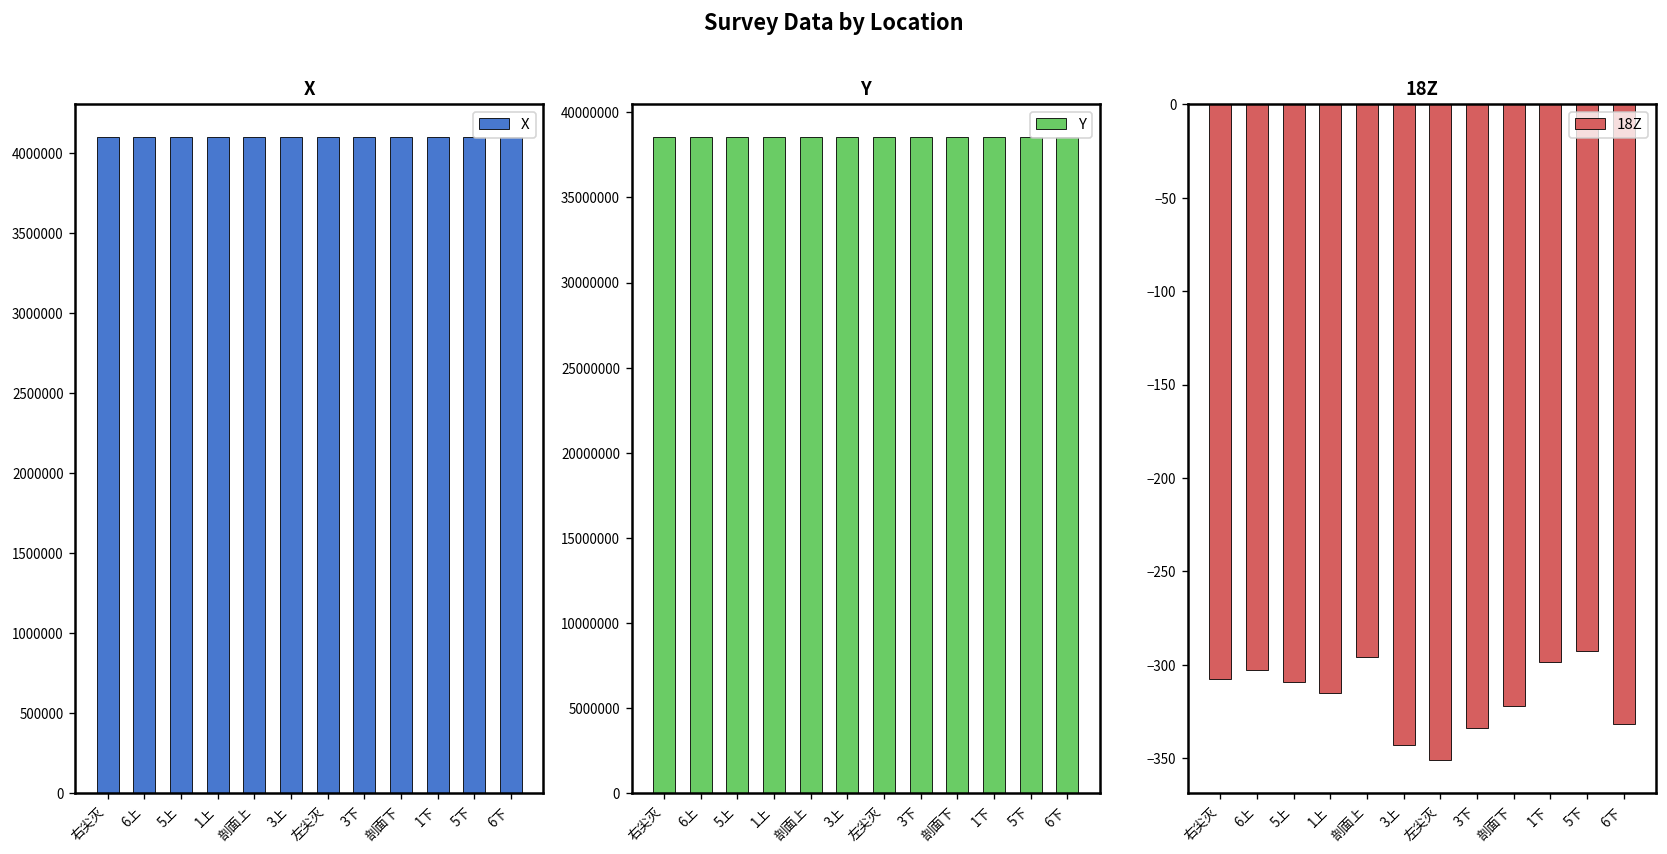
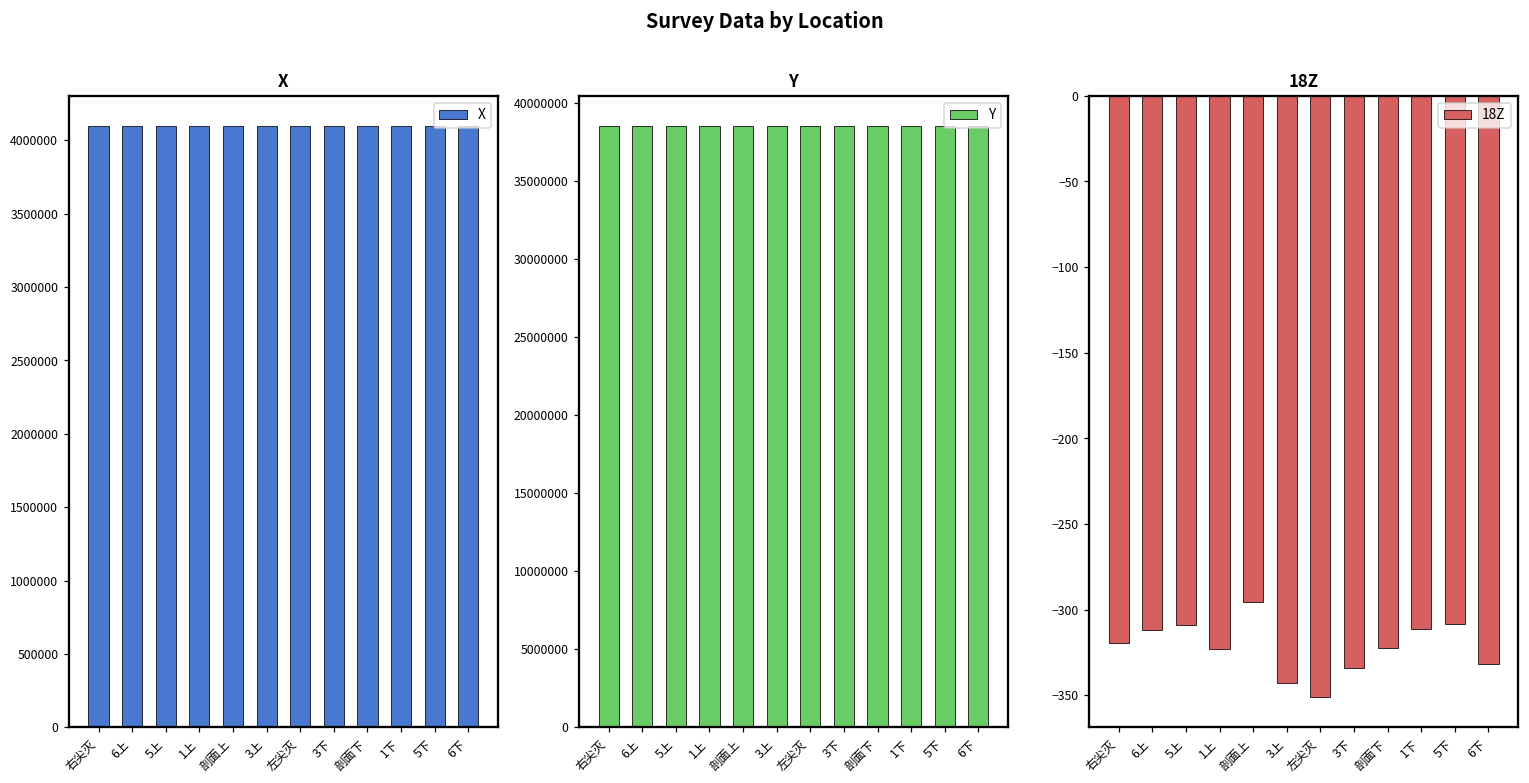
  {
    "X": {
      "右尖灭": 4100000,
      "6上": 4100000,
      "5上": 4100000,
      "1上": 4100000,
      "剖面上": 4100000,
      "3上": 4100000,
      "左尖灭": 4100000,
      "3下": 4100000,
      "剖面下": 4100000,
      "1下": 4100000
    },
    "Y": {
      "右尖灭": 38500000,
      "6上": 38500000,
      "5上": 38500000,
      "1上": 38500000,
      "剖面上": 38500000,
      "3上": 38500000,
      "左尖灭": 38500000,
      "3下": 38500000,
      "剖面下": 38500000,
      "1下": 38500000
    },
    "18Z": {
-     "右尖灭": -308,
-     "6上": -303,
+     "右尖灭": -319,
+     "6上": -312,
      "5上": -309,
-     "1上": -315,
+     "1上": -323,
      "剖面上": -296,
      "3上": -343,
      "左尖灭": -351,
      "3下": -334,
      "剖面下": -322,
-     "1下": -298,
-     "5下": -292,
+     "1下": -311,
+     "5下": -308,
      "6下": -332
    }
  }
